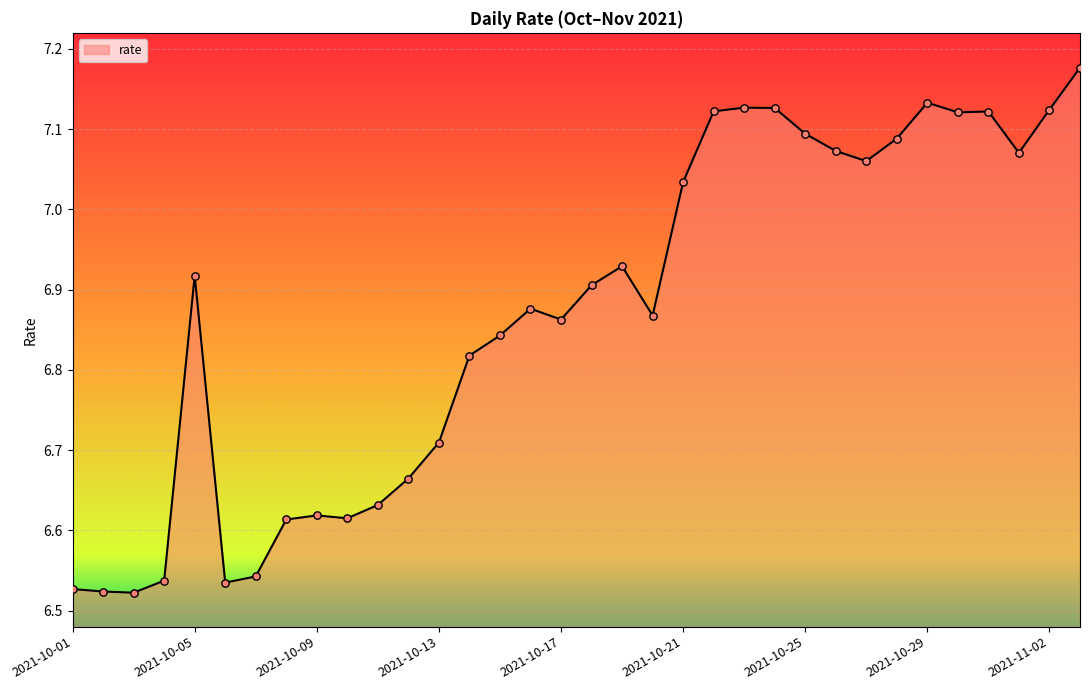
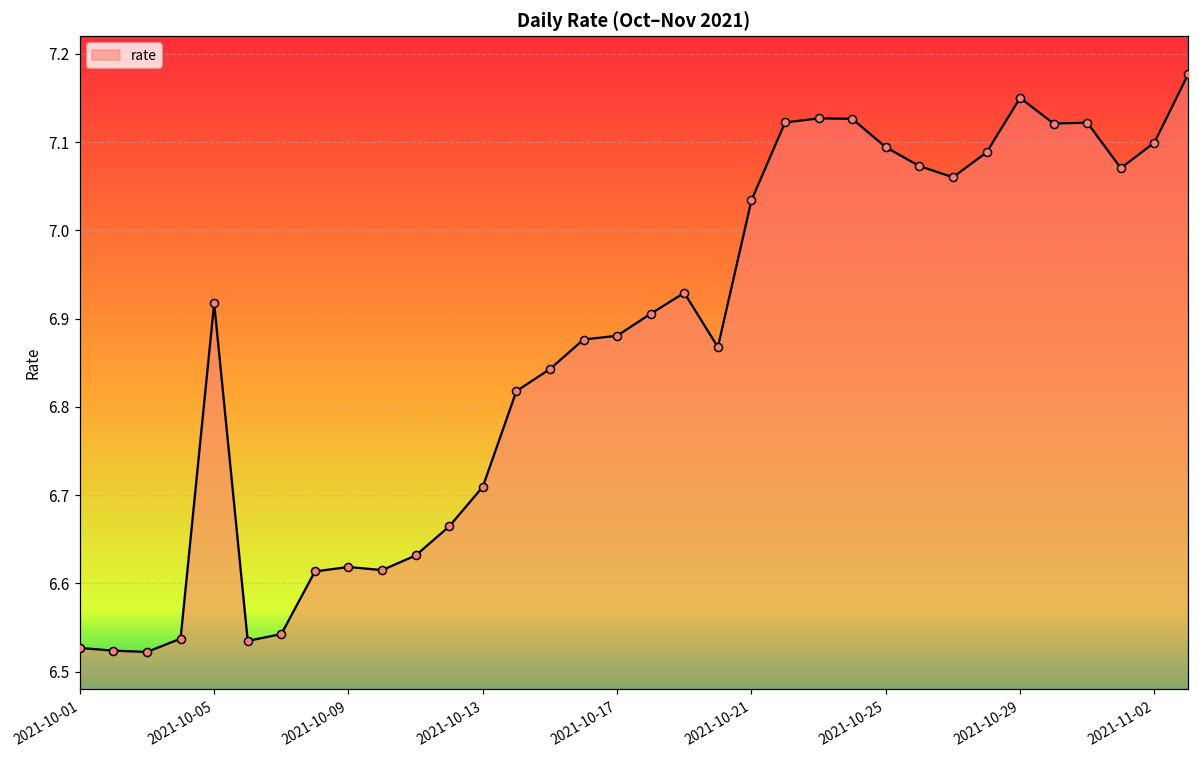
  {
    "2021-10-01": 6.53,
    "2021-10-05": 6.92,
    "2021-10-09": 6.62,
    "2021-10-13": 6.71,
-   "2021-10-17": 6.86,
+   "2021-10-17": 6.88,
    "2021-10-21": 7.03,
    "2021-10-25": 7.09,
-   "2021-10-29": 7.13,
-   "2021-11-02": 7.12
+   "2021-10-29": 7.15,
+   "2021-11-02": 7.10
  }
